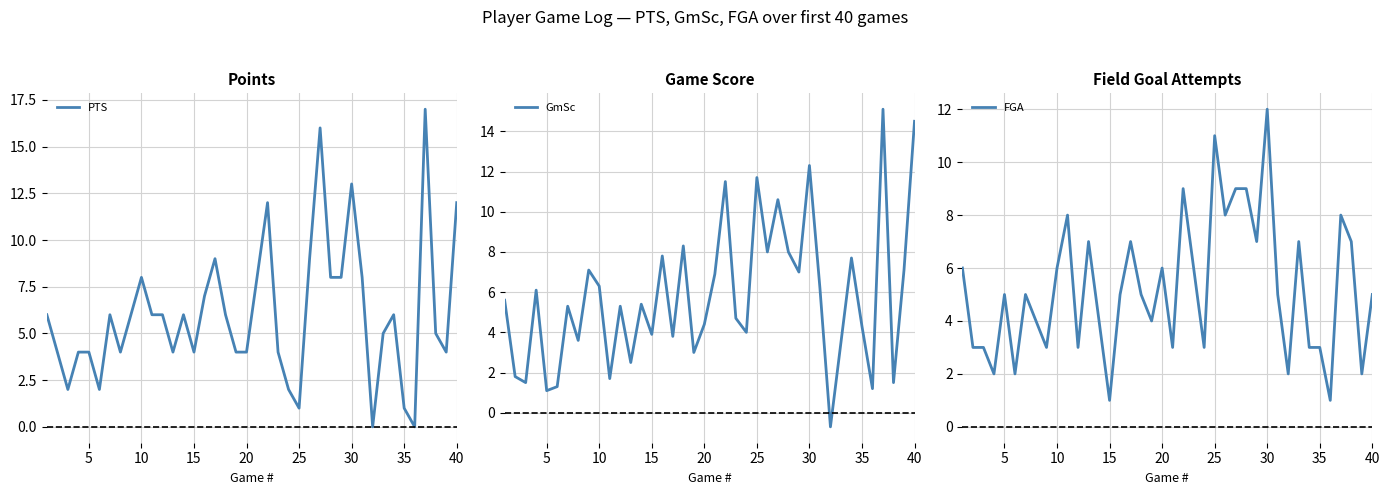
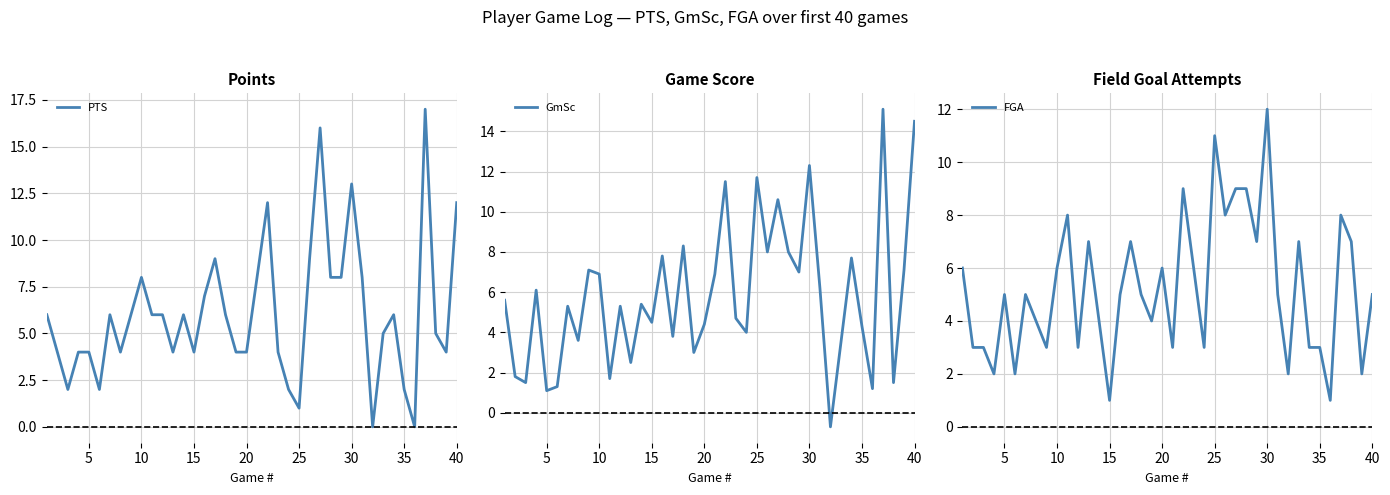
  {
    "Points": {
      "5": 4,
      "10": 8,
      "15": 4,
      "20": 4,
      "25": 1,
      "30": 13,
-     "35": 1,
+     "35": 2,
      "40": 12
    },
    "Game Score": {
      "5": 1.1,
-     "10": 6.3,
-     "15": 3.9,
+     "10": 6.9,
+     "15": 4.5,
      "20": 4.4,
      "25": 11.7,
      "30": 12.3,
      "35": 4.3,
      "40": 14.5
    },
    "Field Goal Attempts": {
      "5": 5.0,
      "10": 6.0,
      "15": 1.0,
      "20": 6.0,
      "25": 11.0,
      "30": 12.0,
      "35": 3.0,
      "40": 5.0
    }
  }
